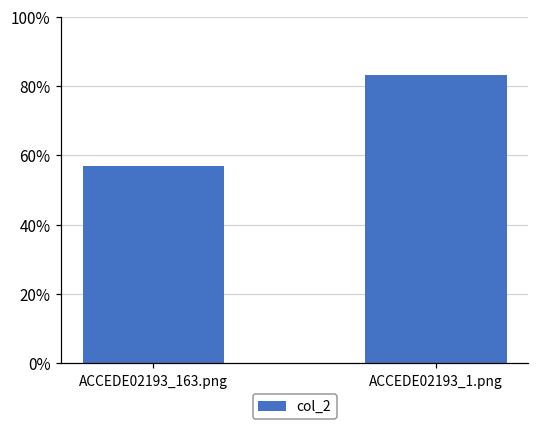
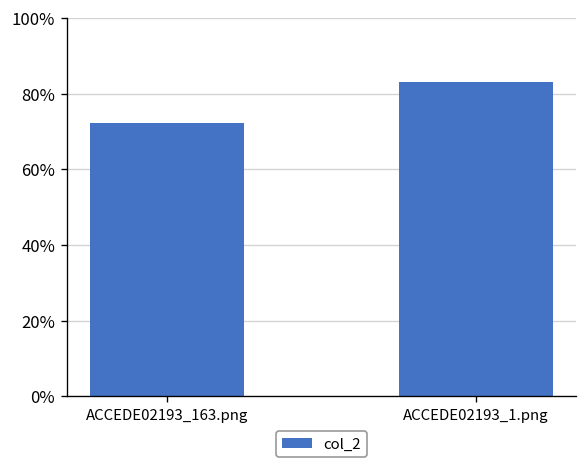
  {
-   "ACCEDE02193_163.png": "57%",
+   "ACCEDE02193_163.png": "72%",
    "ACCEDE02193_1.png": "83%"
  }
